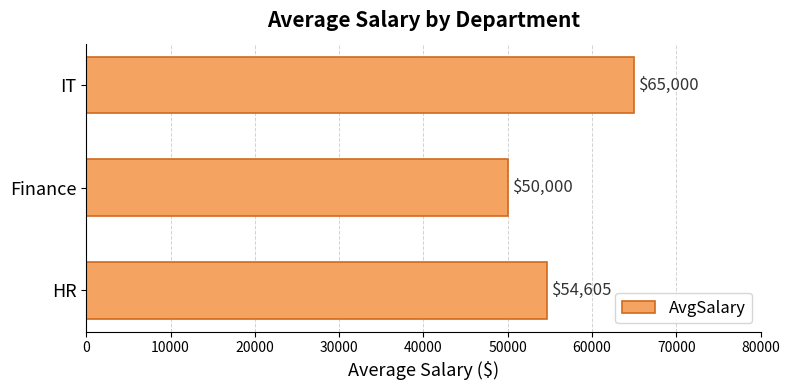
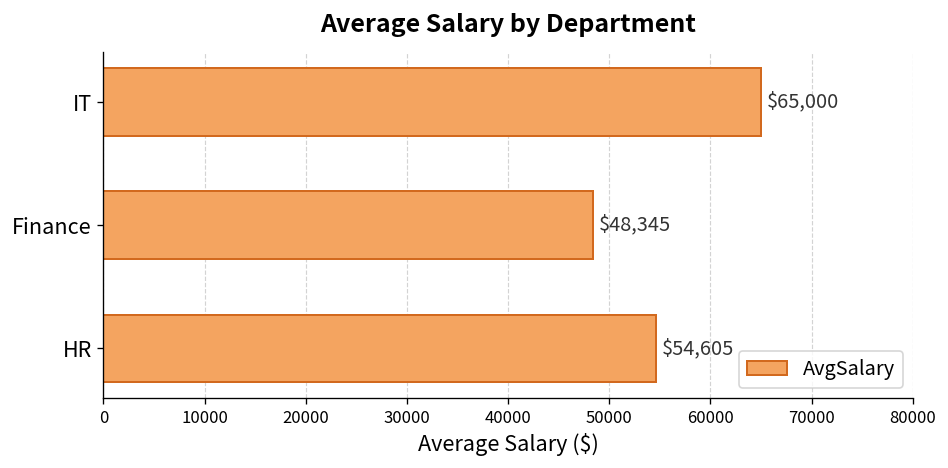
  {
    "IT": "$65,000",
-   "Finance": "$50,000",
+   "Finance": "$48,345",
    "HR": "$54,605"
  }
